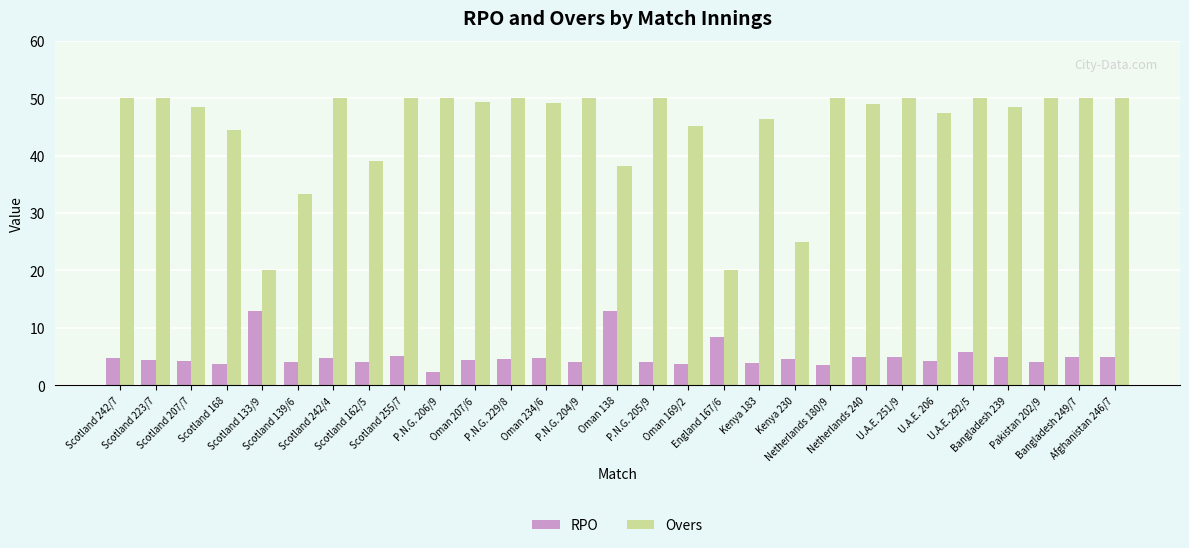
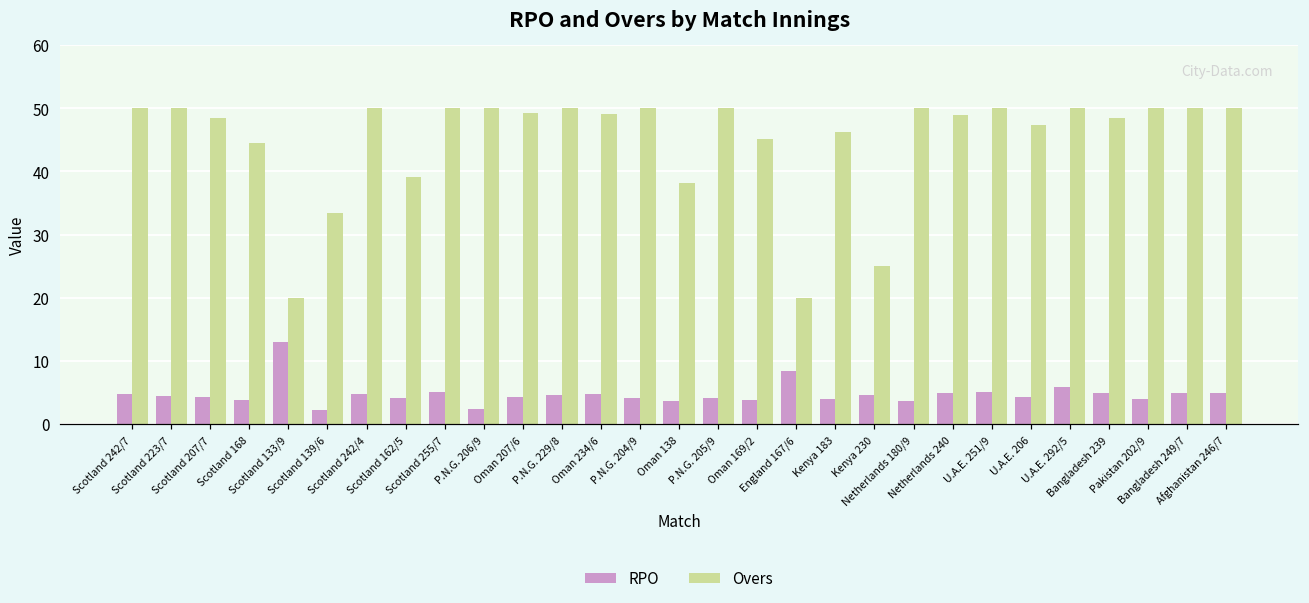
  {
    "RPO": {
      "Scotland 242/7": 5,
      "Scotland 223/7": 4,
      "Scotland 207/7": 4,
      "Scotland 168": 4,
      "Scotland 133/9": 13,
-     "Scotland 139/6": 4,
+     "Scotland 139/6": 2,
      "Scotland 242/4": 5,
      "Scotland 162/5": 4,
      "Scotland 255/7": 5,
      "P.N.G. 206/9": 2,
      "Oman 207/6": 4,
      "P.N.G. 229/8": 5,
      "Oman 234/6": 5,
      "P.N.G. 204/9": 4,
-     "Oman 138": 13,
+     "Oman 138": 4,
      "P.N.G. 205/9": 4,
      "Oman 169/2": 4,
      "England 167/6": 8,
      "Kenya 183": 4,
      "Kenya 230": 5,
      "Netherlands 180/9": 4,
      "Netherlands 240": 5,
      "U.A.E. 251/9": 5,
      "U.A.E. 206": 4,
      "U.A.E. 292/5": 6,
      "Bangladesh 239": 5,
      "Pakistan 202/9": 4,
      "Bangladesh 249/7": 5,
      "Afghanistan 246/7": 5
    },
    "Overs": {
      "Scotland 242/7": 50,
      "Scotland 223/7": 50,
      "Scotland 207/7": 49,
      "Scotland 168": 45,
      "Scotland 133/9": 20,
      "Scotland 139/6": 33,
      "Scotland 242/4": 50,
      "Scotland 162/5": 39,
      "Scotland 255/7": 50,
      "P.N.G. 206/9": 50,
      "Oman 207/6": 49,
      "P.N.G. 229/8": 50,
      "Oman 234/6": 49,
      "P.N.G. 204/9": 50,
      "Oman 138": 38,
      "P.N.G. 205/9": 50,
      "Oman 169/2": 45,
      "England 167/6": 20,
      "Kenya 183": 46,
      "Kenya 230": 25,
      "Netherlands 180/9": 50,
      "Netherlands 240": 49,
      "U.A.E. 251/9": 50,
      "U.A.E. 206": 47,
      "U.A.E. 292/5": 50,
      "Bangladesh 239": 49,
      "Pakistan 202/9": 50,
      "Bangladesh 249/7": 50,
      "Afghanistan 246/7": 50
    }
  }
